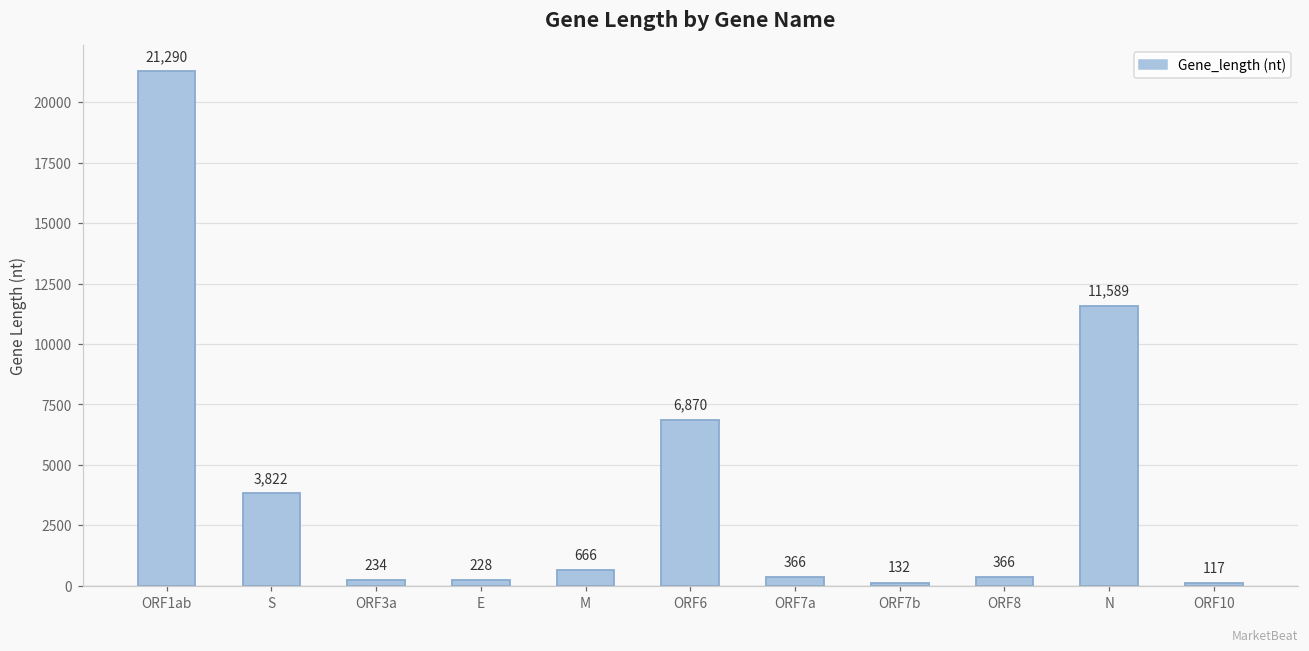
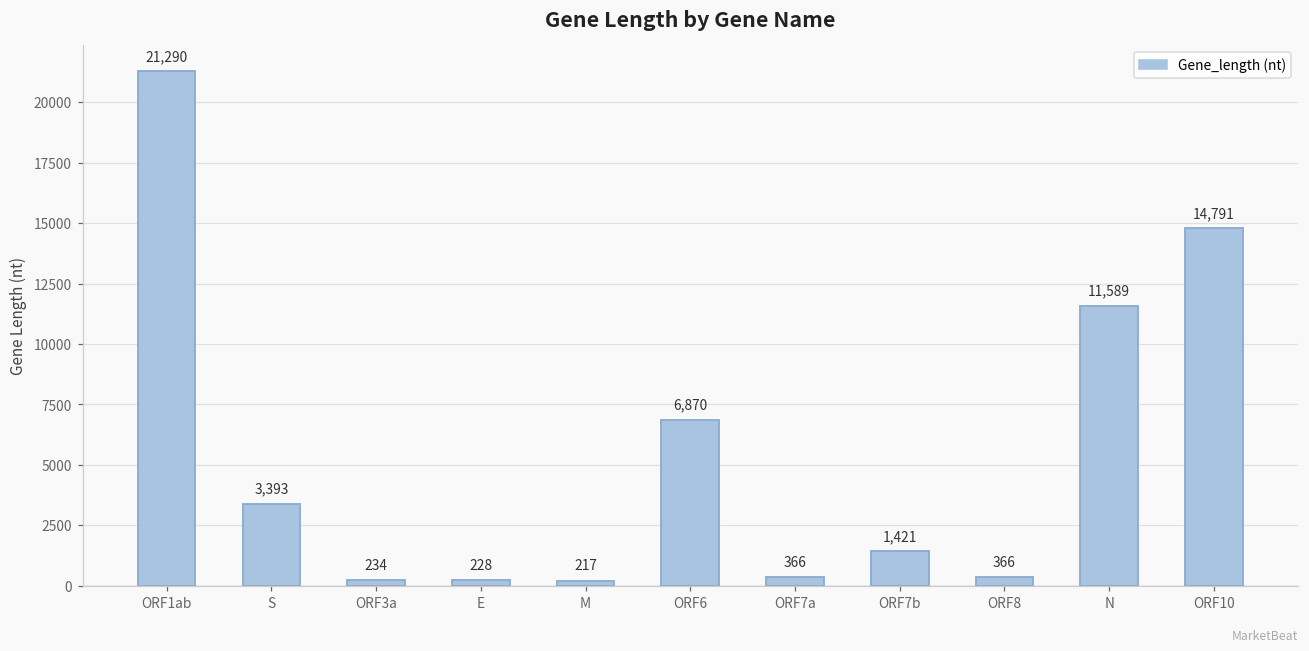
  {
    "ORF1ab": "21,290",
-   "S": "3,822",
+   "S": "3,393",
    "ORF3a": "234",
    "E": "228",
-   "M": "666",
+   "M": "217",
    "ORF6": "6,870",
    "ORF7a": "366",
-   "ORF7b": "132",
+   "ORF7b": "1,421",
    "ORF8": "366",
    "N": "11,589",
-   "ORF10": "117"
+   "ORF10": "14,791"
  }
